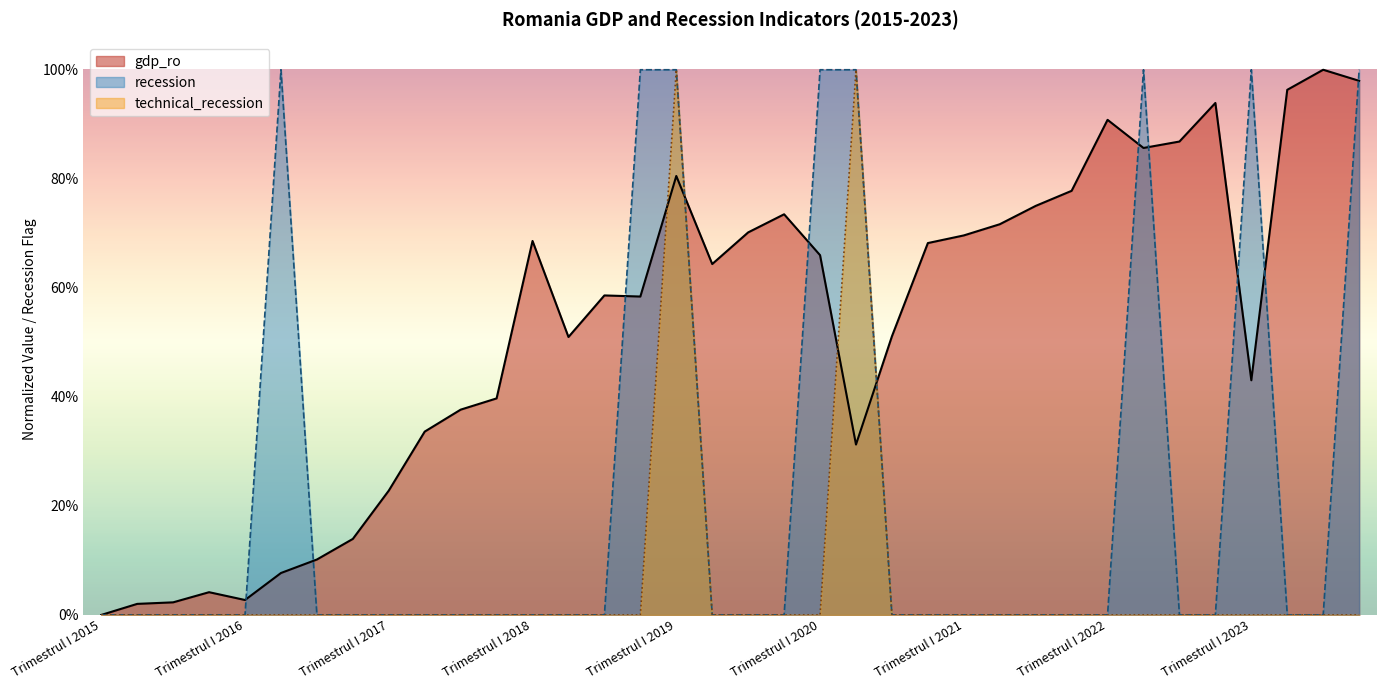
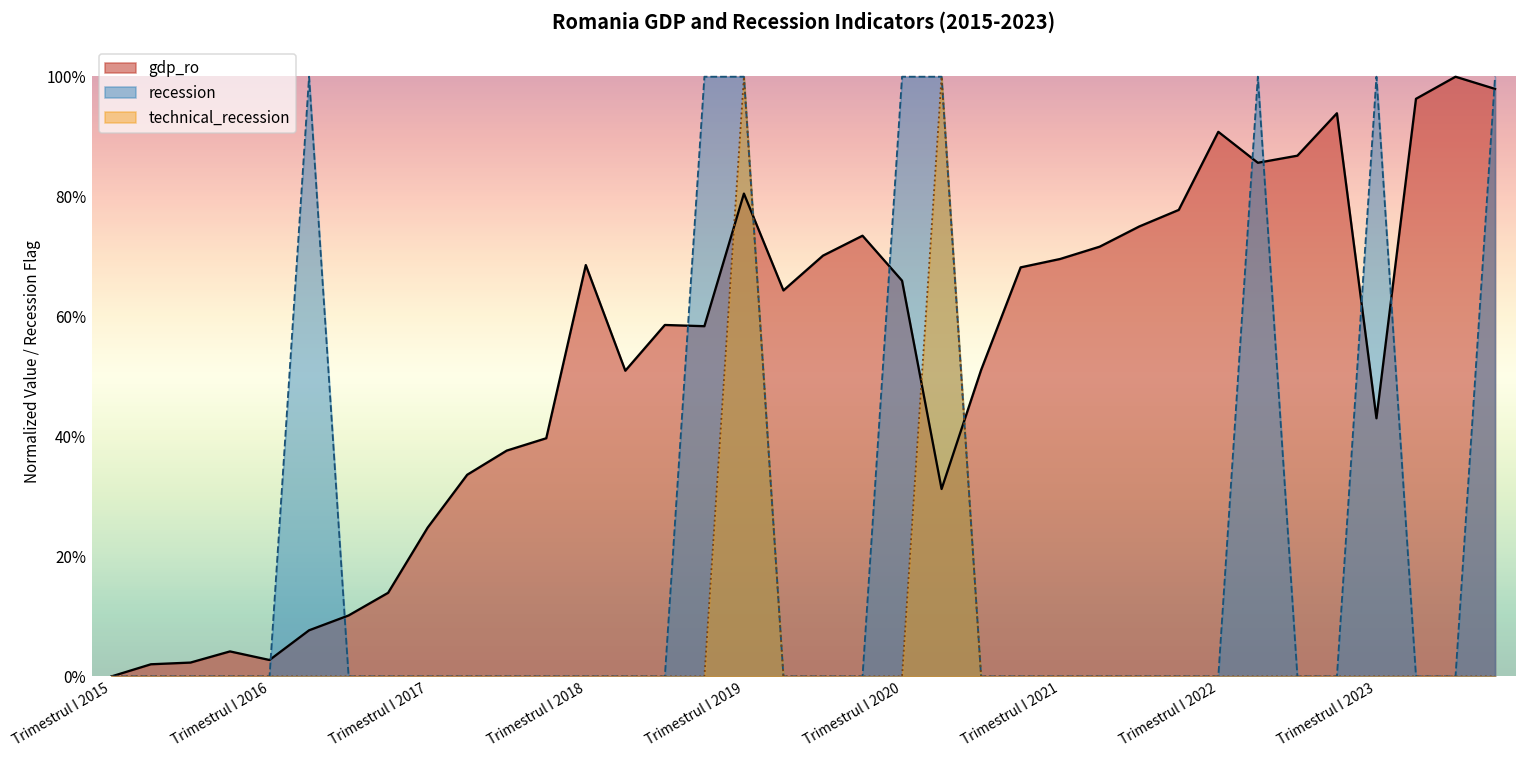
  {
    "gdp_ro": {
      "Trimestrul I 2016": "3%",
-     "Trimestrul I 2017": "23%",
+     "Trimestrul I 2017": "25%",
      "Trimestrul I 2018": "69%",
      "Trimestrul I 2019": "81%",
      "Trimestrul I 2020": "66%",
      "Trimestrul I 2021": "70%",
      "Trimestrul I 2022": "91%",
      "Trimestrul I 2023": "43%"
    },
    "recession": {
      "Trimestrul I 2020": "100%",
      "Trimestrul I 2023": "100%"
    },
    "technical_recession": {
      "Trimestrul I 2020": "0%",
      "Trimestrul I 2023": "0%"
    }
  }
